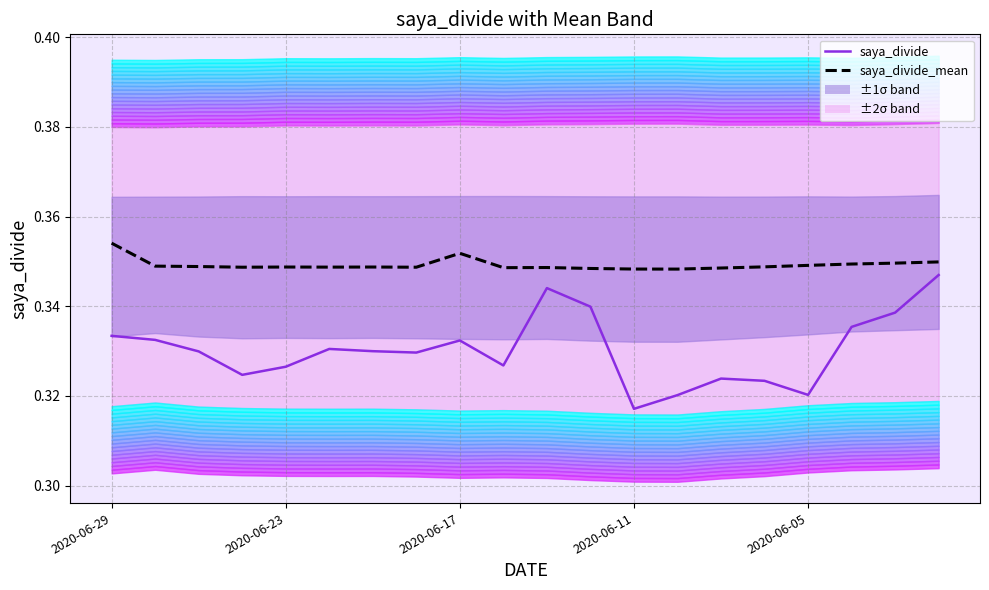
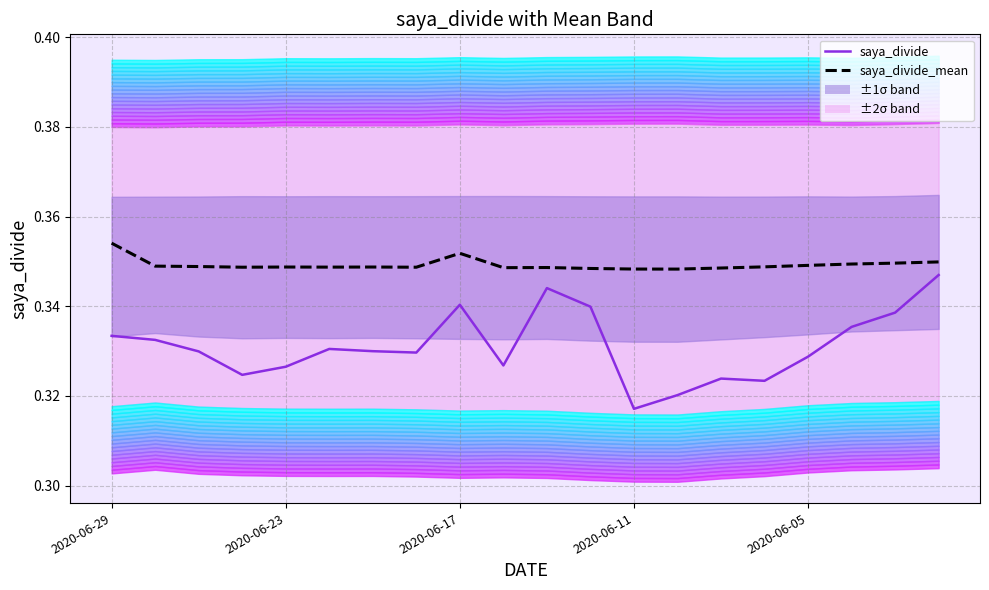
  {
    "saya_divide": {
      "2020-06-29": 0.333,
      "2020-06-23": 0.327,
-     "2020-06-17": 0.332,
+     "2020-06-17": 0.340,
      "2020-06-11": 0.317,
-     "2020-06-05": 0.320
+     "2020-06-05": 0.329
    },
    "saya_divide_mean": {
      "2020-06-29": 0.354,
      "2020-06-23": 0.349,
      "2020-06-17": 0.352,
      "2020-06-11": 0.348,
      "2020-06-05": 0.349
    }
  }
